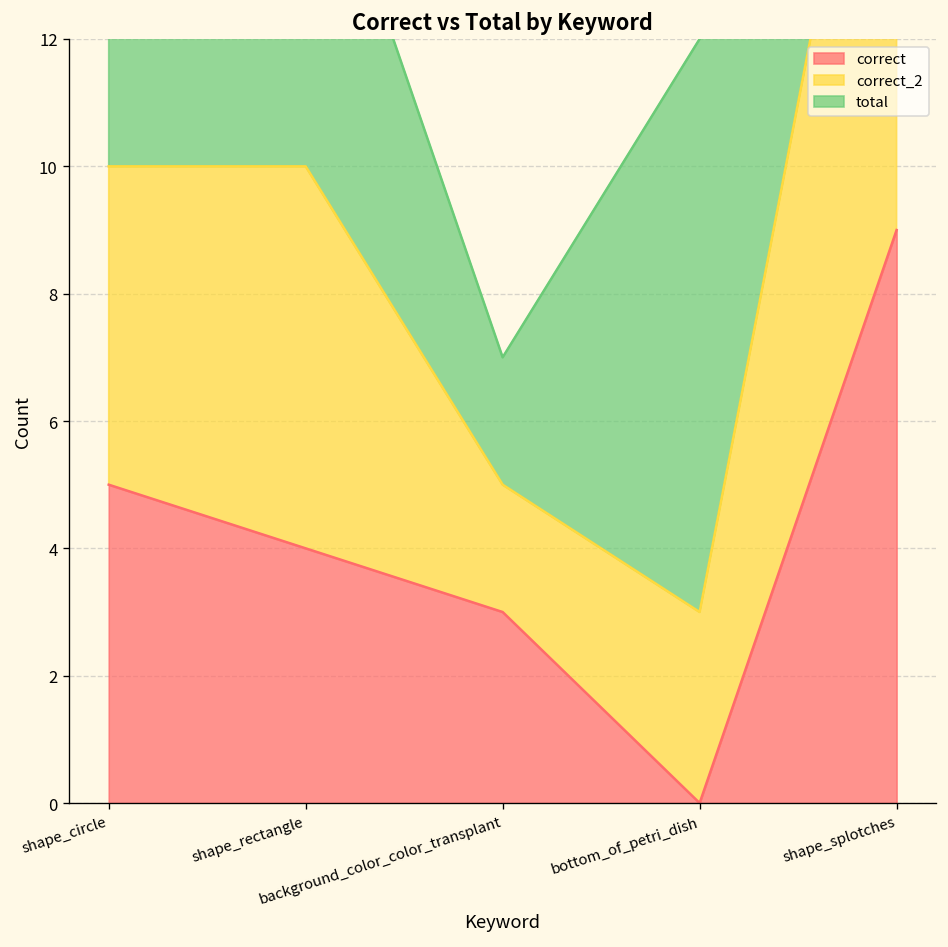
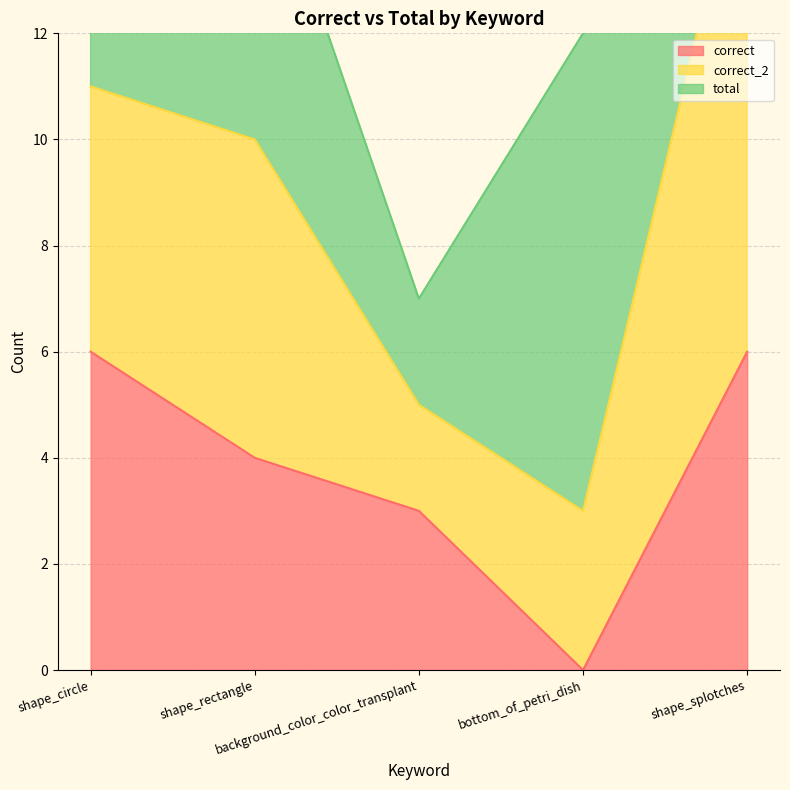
  {
    "correct": {
-     "shape_circle": 5,
+     "shape_circle": 6,
      "shape_rectangle": 4,
      "background_color_color_transplant": 3,
      "bottom_of_petri_dish": 0,
-     "shape_splotches": 9
+     "shape_splotches": 6
    },
    "correct_2": {
      "shape_circle": 5,
      "shape_rectangle": 6,
      "background_color_color_transplant": 2,
      "bottom_of_petri_dish": 3
    },
    "total": {
      "background_color_color_transplant": 2,
      "bottom_of_petri_dish": 9
    }
  }
